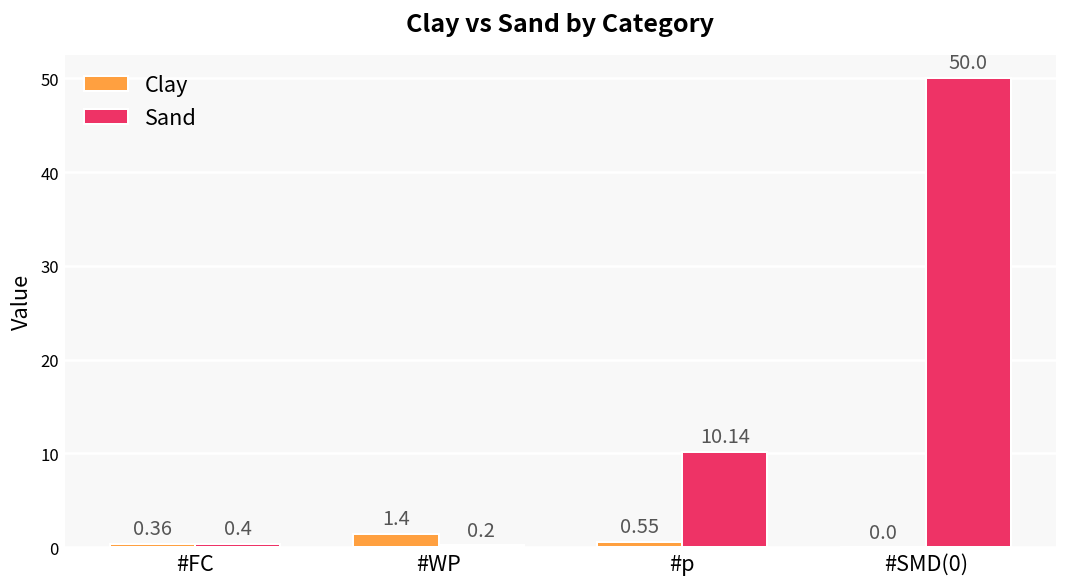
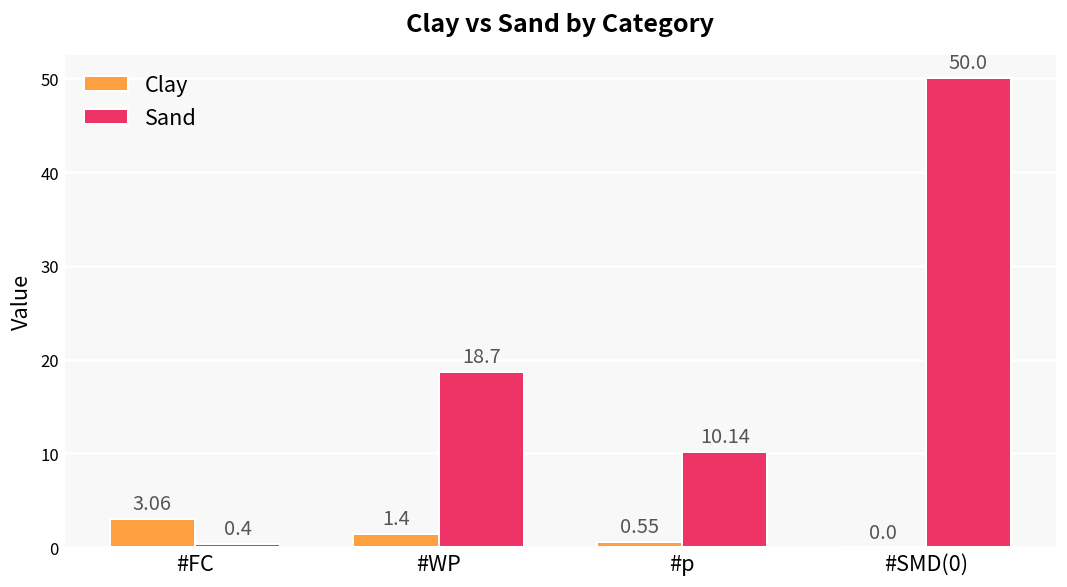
  {
    "Clay": {
-     "#FC": 0.36,
+     "#FC": 3.06,
      "#WP": 1.4,
      "#p": 0.55,
      "#SMD(0)": 0.0
    },
    "Sand": {
      "#FC": 0.4,
-     "#WP": 0.2,
+     "#WP": 18.7,
      "#p": 10.14,
      "#SMD(0)": 50.0
    }
  }
